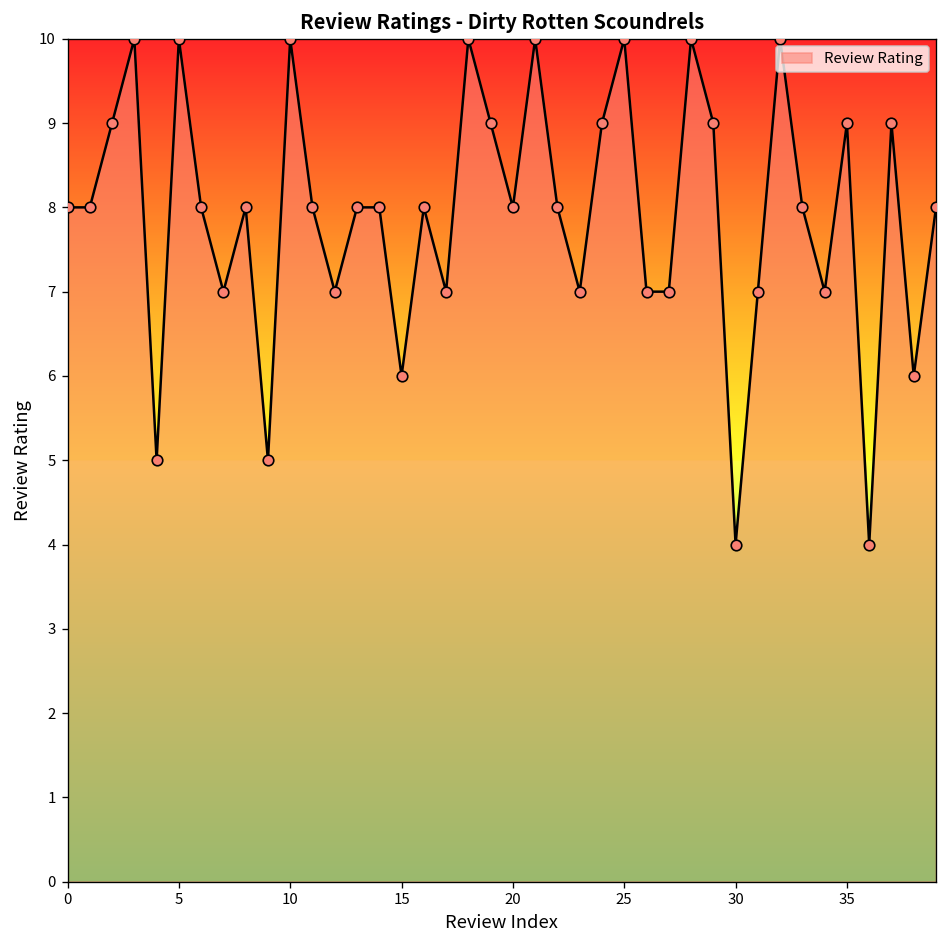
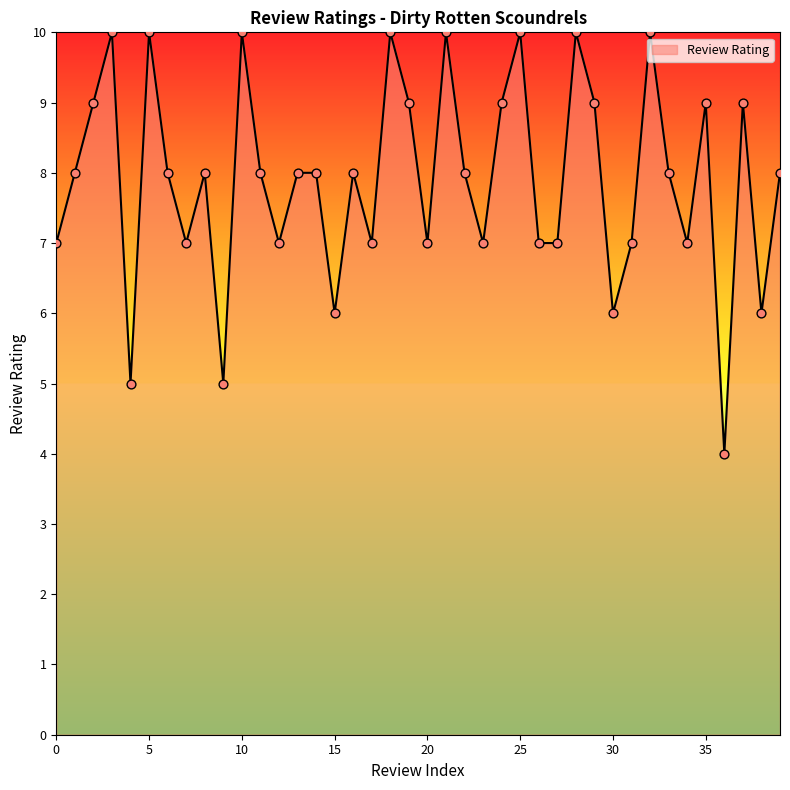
  {
-   "0": 8,
+   "0": 7,
    "5": 10,
    "10": 10,
    "15": 6,
-   "20": 8,
+   "20": 7,
    "25": 10,
-   "30": 4,
+   "30": 6,
    "35": 9
  }
